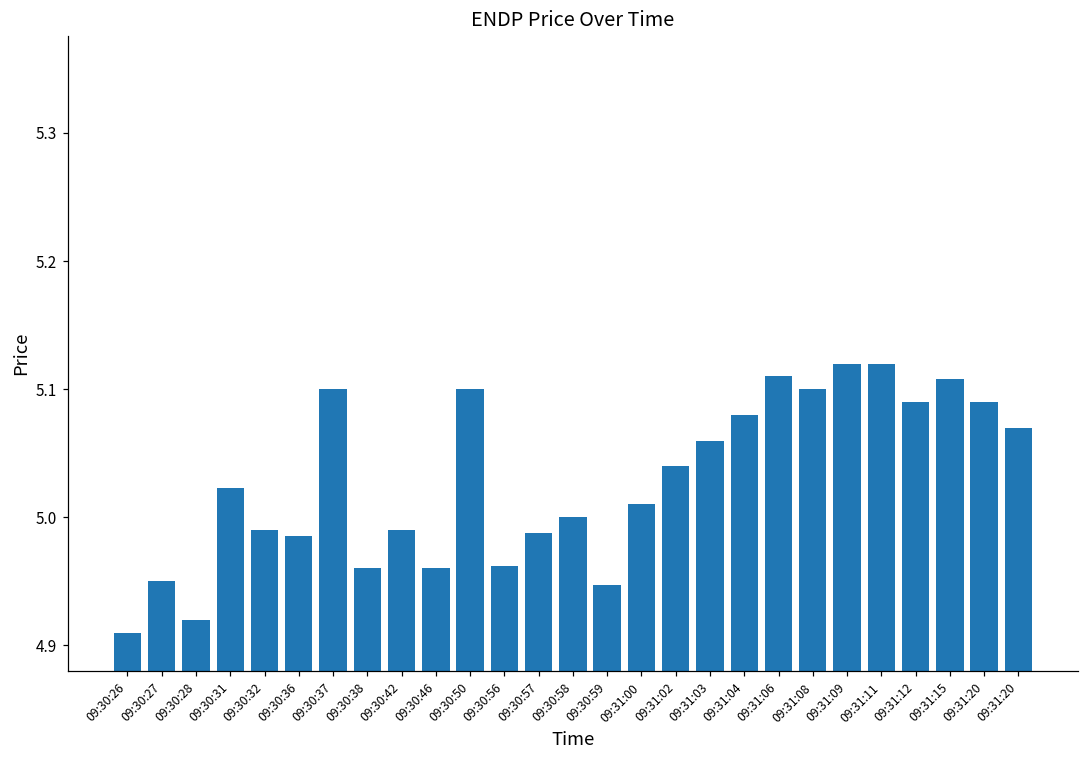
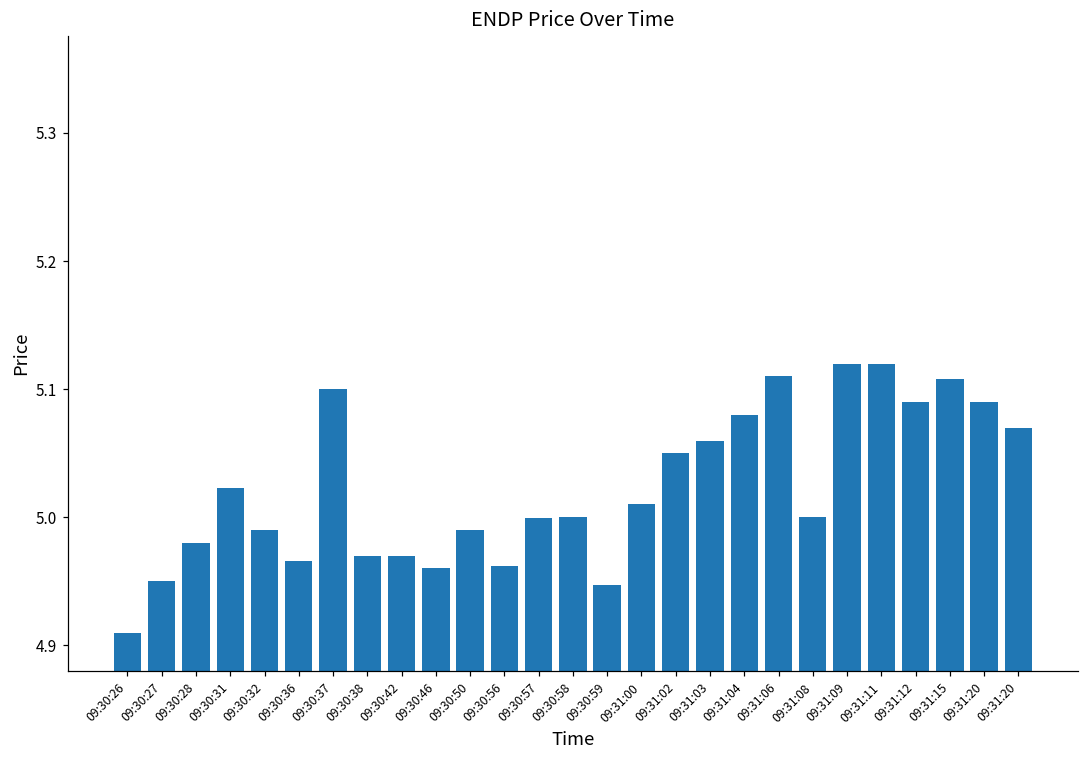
  {
    "09:30:26": 4.910,
    "09:30:27": 4.950,
-   "09:30:28": 4.92,
+   "09:30:28": 4.98,
    "09:30:31": 5.023,
    "09:30:32": 4.990,
-   "09:30:36": 4.985,
+   "09:30:36": 4.966,
    "09:30:37": 5.100,
-   "09:30:38": 4.96,
-   "09:30:42": 4.99,
+   "09:30:38": 4.97,
+   "09:30:42": 4.97,
    "09:30:46": 4.960,
-   "09:30:50": 5.10,
+   "09:30:50": 4.99,
    "09:30:56": 4.962,
-   "09:30:57": 4.988,
+   "09:30:57": 4.999,
    "09:30:58": 5.000,
    "09:30:59": 4.947,
    "09:31:00": 5.010,
-   "09:31:02": 5.04,
+   "09:31:02": 5.05,
    "09:31:03": 5.060,
    "09:31:04": 5.080,
    "09:31:06": 5.110,
-   "09:31:08": 5.1,
+   "09:31:08": 5.0,
    "09:31:09": 5.120,
    "09:31:11": 5.120,
    "09:31:12": 5.090,
    "09:31:15": 5.108
  }
